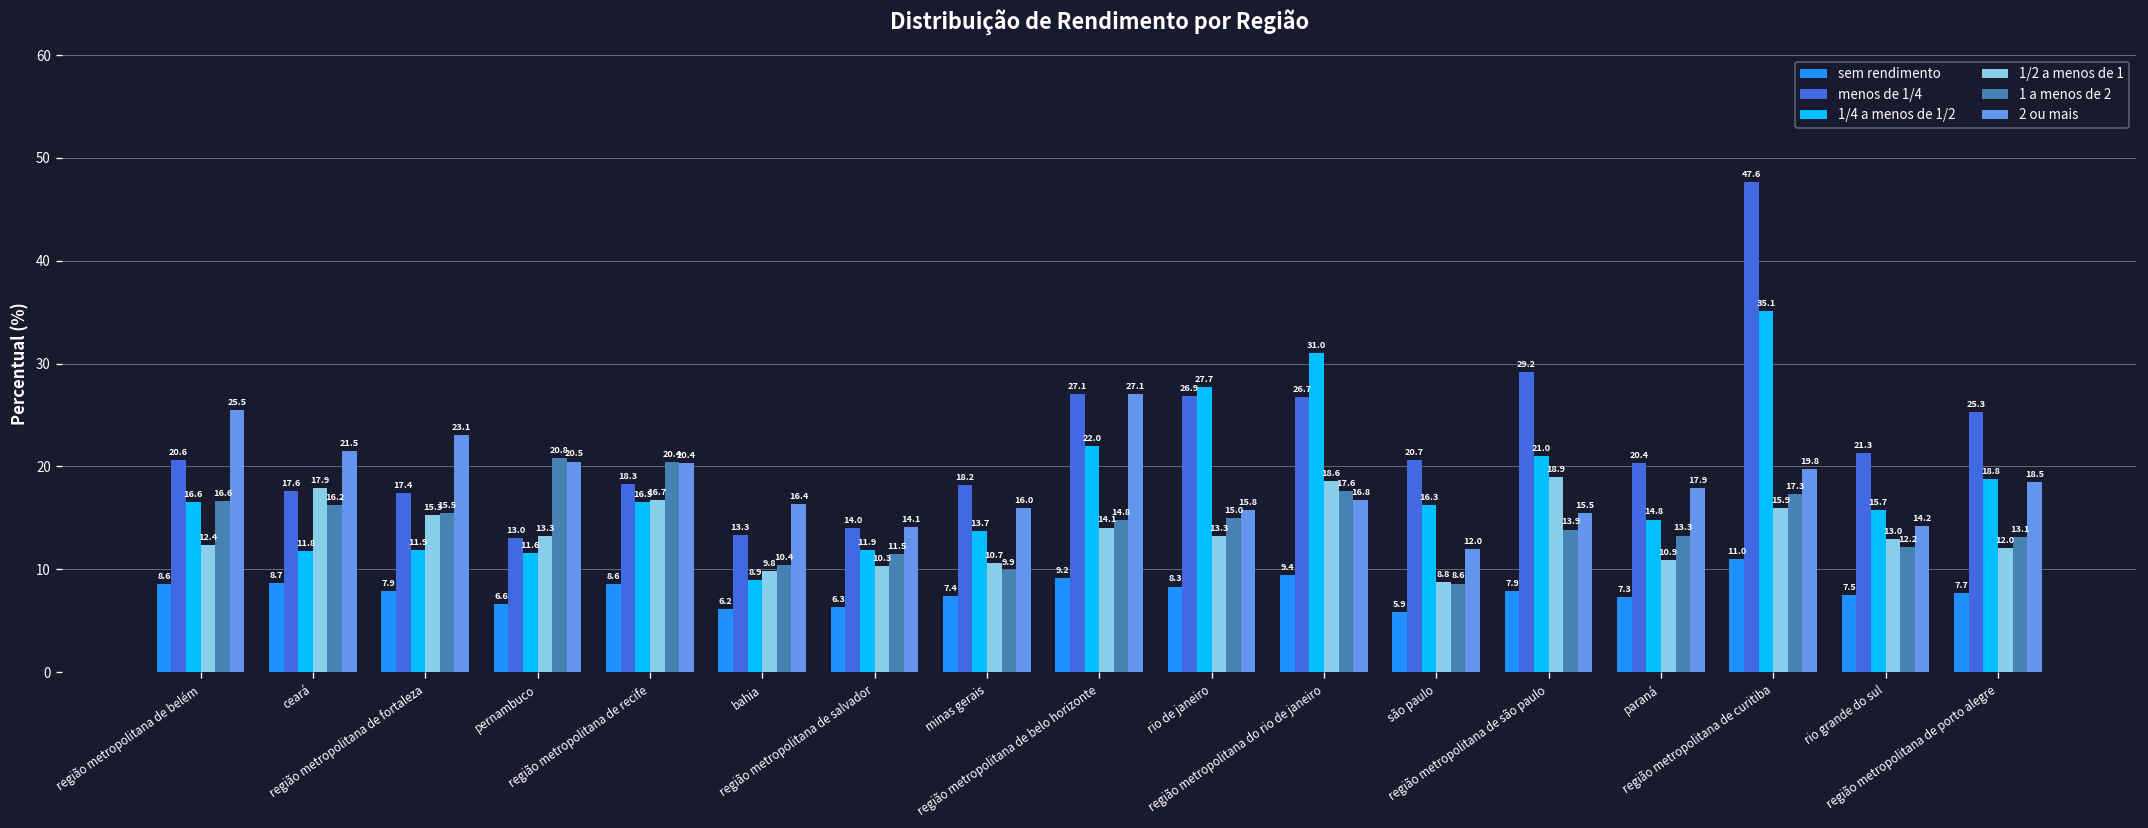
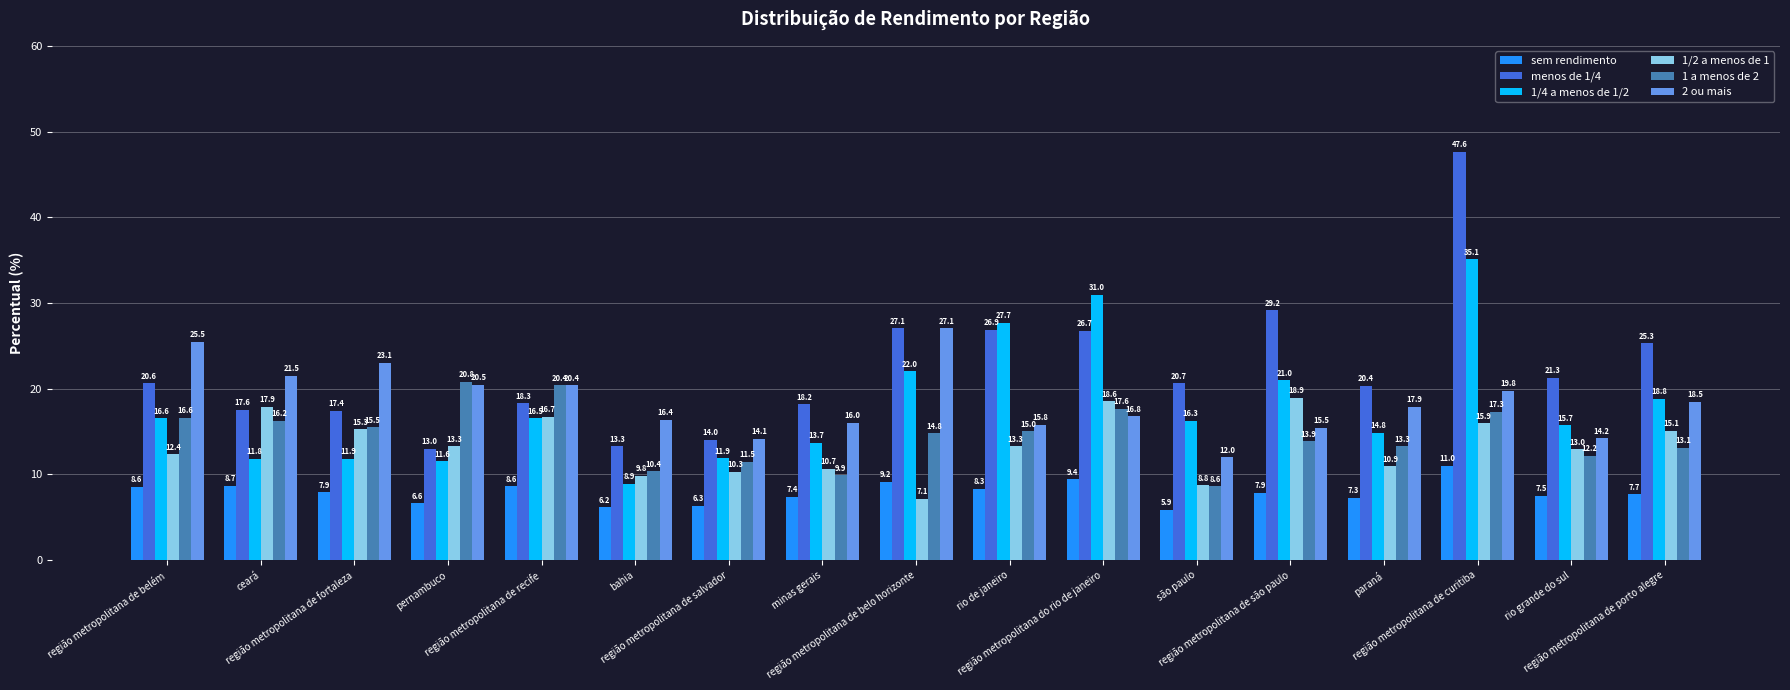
  {
    "1/2 a menos de 1": {
      "região metropolitana de belém": 12.4,
      "ceará": 17.9,
      "pernambuco": 13.3,
      "bahia": 9.8,
      "região metropolitana de salvador": 10.3,
      "minas gerais": 10.7,
-     "região metropolitana de belo horizonte": 14.1,
+     "região metropolitana de belo horizonte": 7.1,
      "rio de janeiro": 13.3,
      "região metropolitana do rio de janeiro": 18.6,
      "são paulo": 8.8,
      "região metropolitana de são paulo": 18.9,
      "paraná": 10.9,
      "região metropolitana de curitiba": 15.9,
      "rio grande do sul": 13.0,
-     "região metropolitana de porto alegre": 12.0
+     "região metropolitana de porto alegre": 15.1
    }
  }
